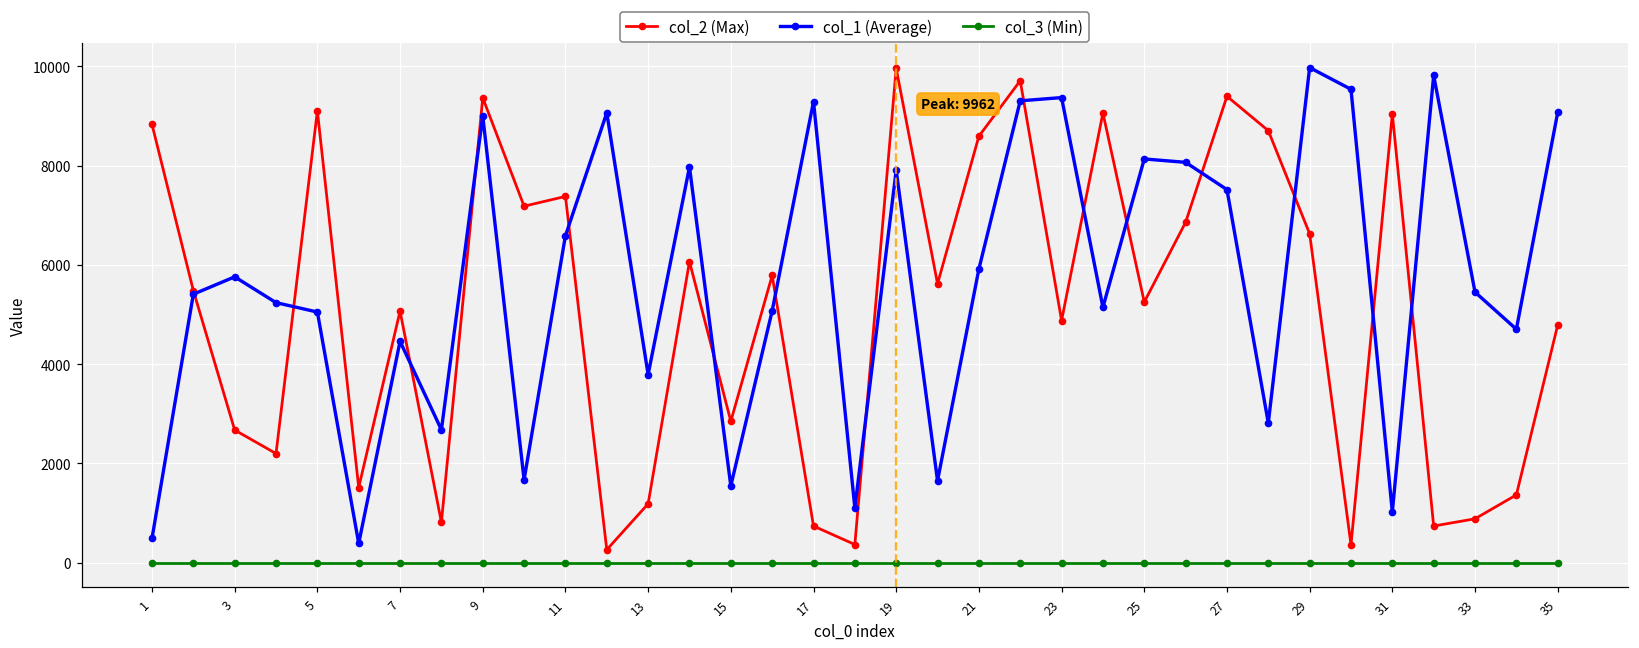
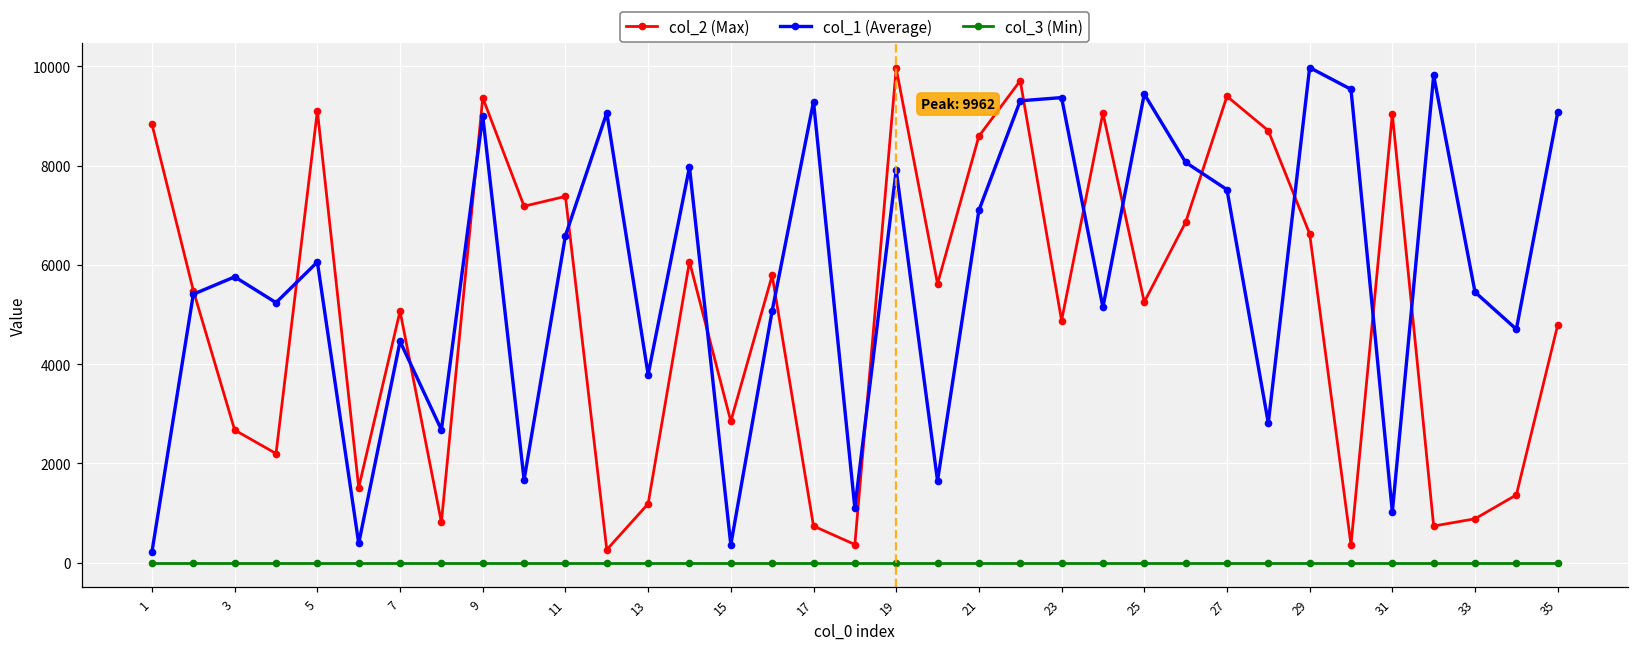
  {
    "col_2 (Max)": {
      "1": 8800,
      "3": 2700,
      "5": 9100,
      "7": 5100,
      "9": 9400,
      "11": 7400,
      "13": 1200,
      "15": 2800,
      "17": 700,
      "19": 10000,
      "23": 4900,
      "25": 5300,
      "27": 9400,
      "29": 6600,
      "31": 9000,
      "33": 900,
      "35": 4800
    },
    "col_1 (Average)": {
-     "1": 500,
+     "1": 200,
      "3": 5800,
-     "5": 5100,
+     "5": 6100,
      "7": 4500,
      "9": 9000,
      "11": 6600,
      "13": 3800,
-     "15": 1500,
+     "15": 400,
      "17": 9300,
      "19": 7900,
-     "21": 5900,
+     "21": 7100,
      "23": 9400,
-     "25": 8100,
+     "25": 9400,
      "27": 7500,
      "29": 10000,
      "31": 1000,
      "33": 5500,
      "35": 9100
    },
    "col_3 (Min)": {
      "1": 0,
      "3": 0,
      "5": 0,
      "7": 0,
      "9": 0,
      "11": 0,
      "13": 0,
      "15": 0,
      "17": 0,
      "19": 0,
      "21": 0,
      "23": 0,
      "25": 0,
      "27": 0,
      "29": 0,
      "31": 0,
      "33": 0,
      "35": 0
    }
  }
